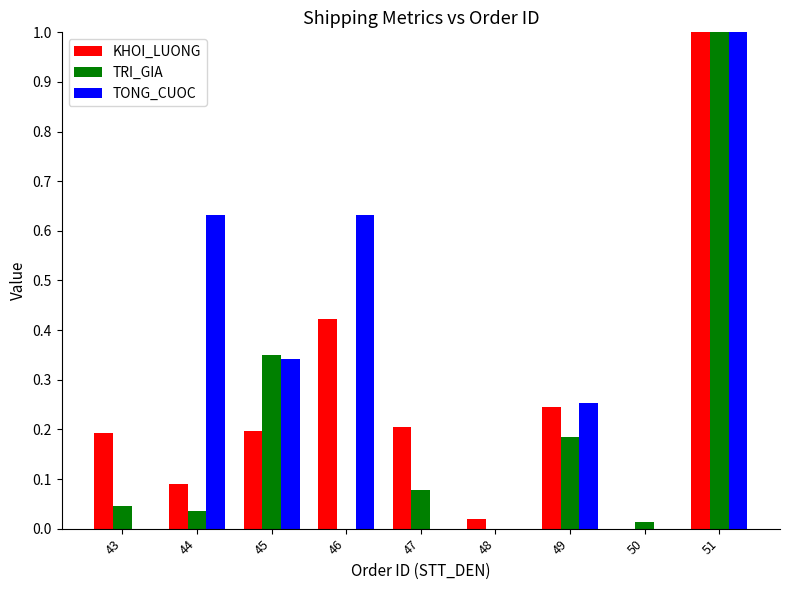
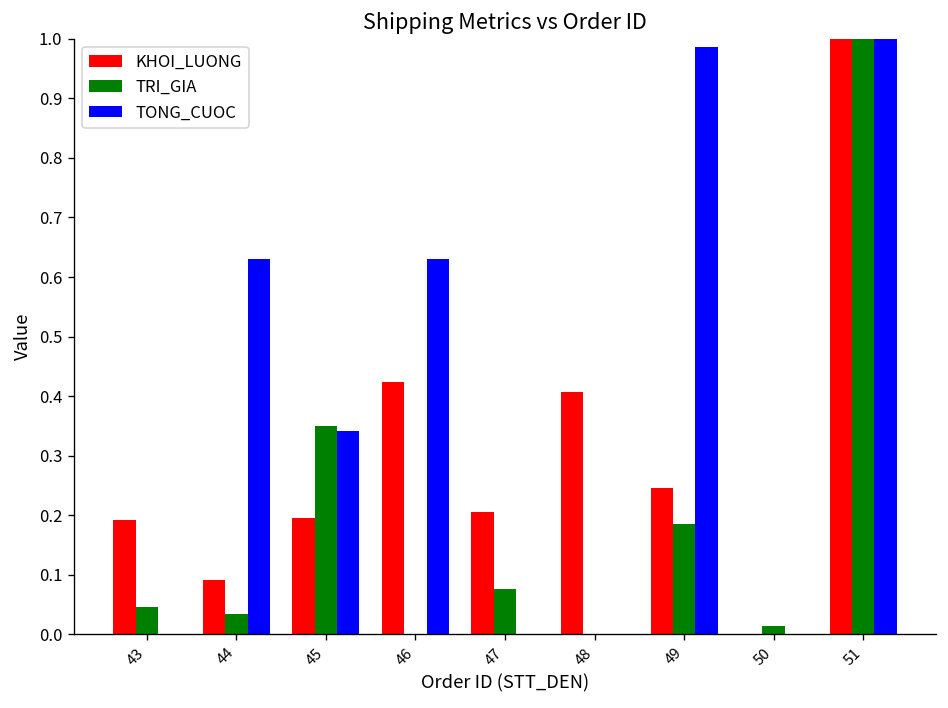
  {
    "KHOI_LUONG": {
      "43": 0.19,
      "44": 0.09,
      "45": 0.20,
      "46": 0.42,
      "47": 0.20,
-     "48": 0.02,
+     "48": 0.41,
      "49": 0.25,
      "50": 0.00,
      "51": 1.00
    },
    "TRI_GIA": {
      "43": 0.05,
      "44": 0.03,
      "45": 0.35,
      "46": 0.00,
      "47": 0.08,
      "48": 0.00,
      "49": 0.18,
      "50": 0.01,
      "51": 1.00
    },
    "TONG_CUOC": {
      "43": 0.00,
      "44": 0.63,
      "45": 0.34,
      "46": 0.63,
      "47": 0.00,
      "48": 0.00,
-     "49": 0.25,
+     "49": 0.99,
      "50": 0.00,
      "51": 1.00
    }
  }
